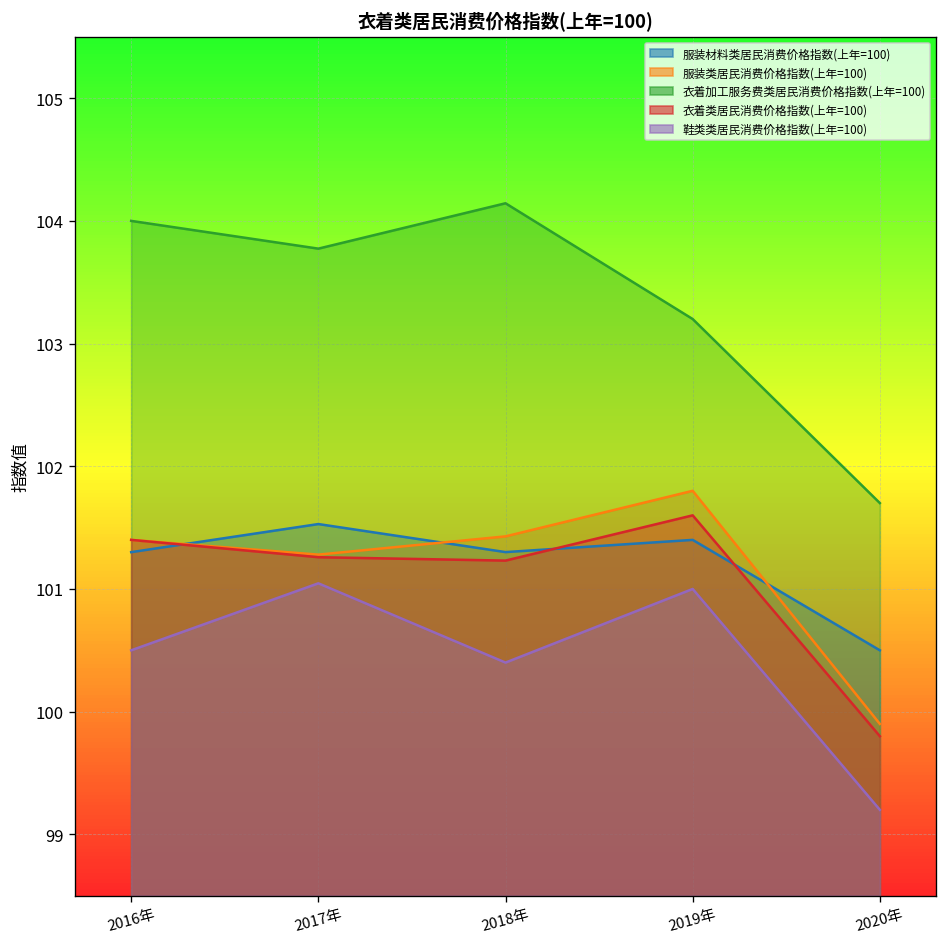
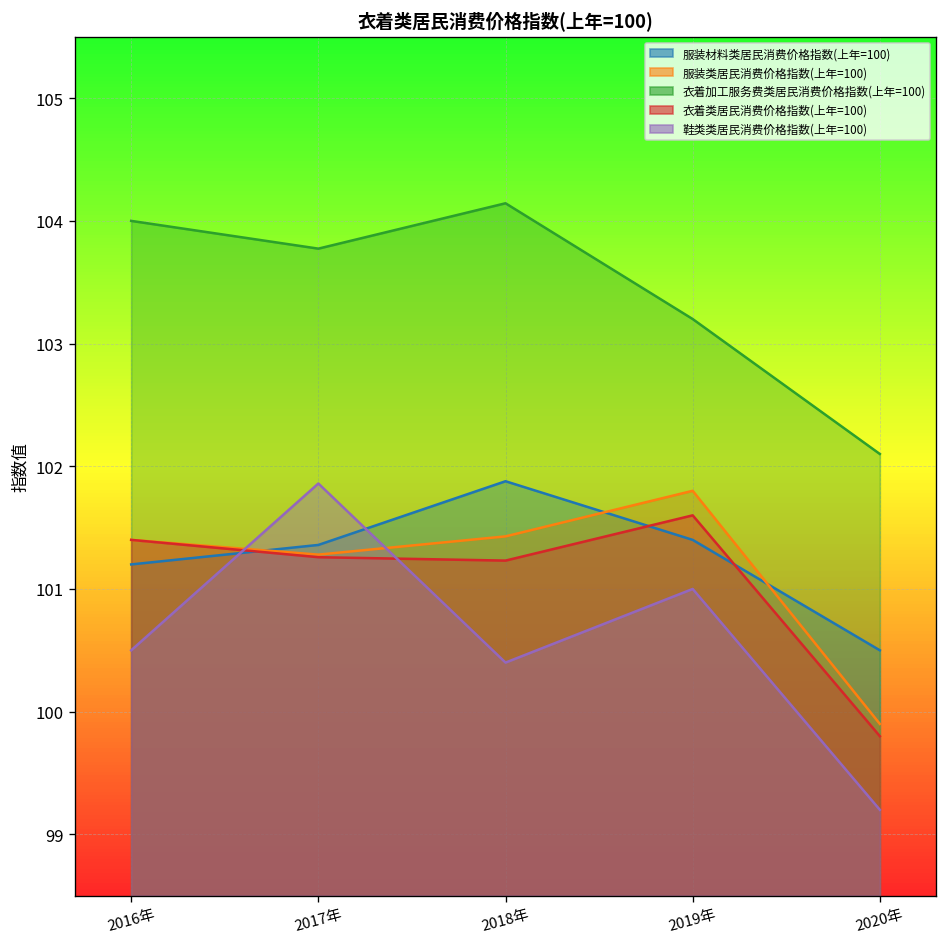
  {
    "服装材料类居民消费价格指数(上年=100)": {
-     "2016年": 101.3,
-     "2017年": 101.53,
-     "2018年": 101.30,
+     "2016年": 101.2,
+     "2017年": 101.36,
+     "2018年": 101.88,
      "2019年": 101.40,
      "2020年": 100.50
    },
    "衣着加工服务费类居民消费价格指数(上年=100)": {
      "2016年": 104.0,
      "2017年": 103.77,
      "2018年": 104.14,
      "2019年": 103.2,
-     "2020年": 101.7
+     "2020年": 102.1
    },
    "鞋类类居民消费价格指数(上年=100)": {
      "2016年": 100.50,
-     "2017年": 101.05,
+     "2017年": 101.86,
      "2018年": 100.40,
      "2019年": 101.00,
      "2020年": 99.20
    }
  }
